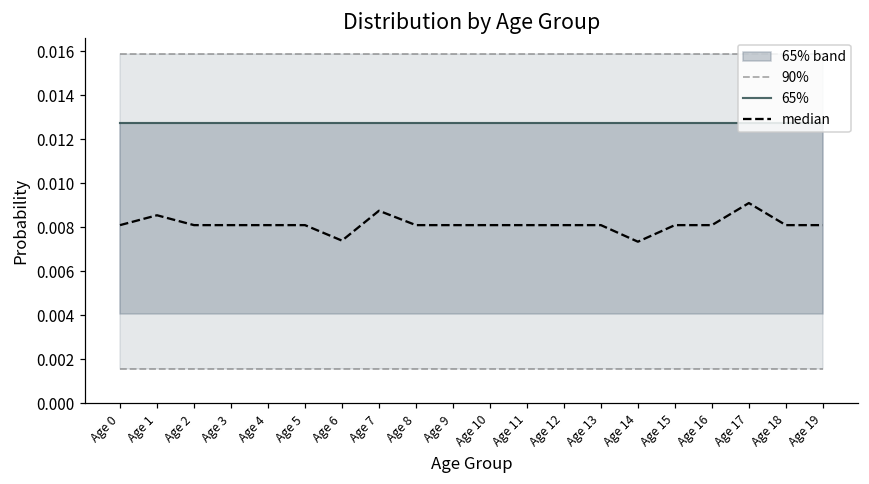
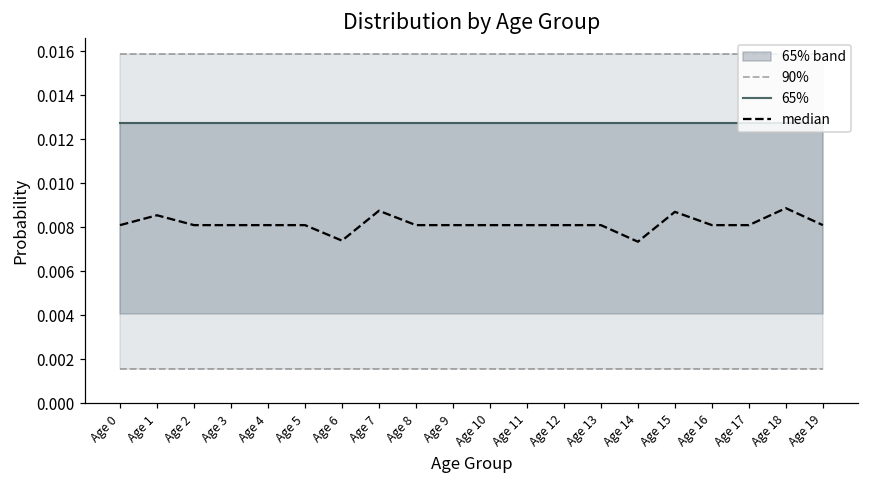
  {
    "median": {
      "Age 0": 0.0081,
      "Age 1": 0.0085,
      "Age 2": 0.0081,
      "Age 3": 0.0081,
      "Age 4": 0.0081,
      "Age 5": 0.0081,
      "Age 6": 0.0074,
      "Age 7": 0.0087,
      "Age 8": 0.0081,
      "Age 9": 0.0081,
      "Age 10": 0.0081,
      "Age 11": 0.0081,
      "Age 12": 0.0081,
      "Age 13": 0.0081,
      "Age 14": 0.0073,
-     "Age 15": 0.0081,
+     "Age 15": 0.0087,
      "Age 16": 0.0081,
-     "Age 17": 0.0091,
-     "Age 18": 0.0081,
+     "Age 17": 0.0081,
+     "Age 18": 0.0089,
      "Age 19": 0.0081
    }
  }
